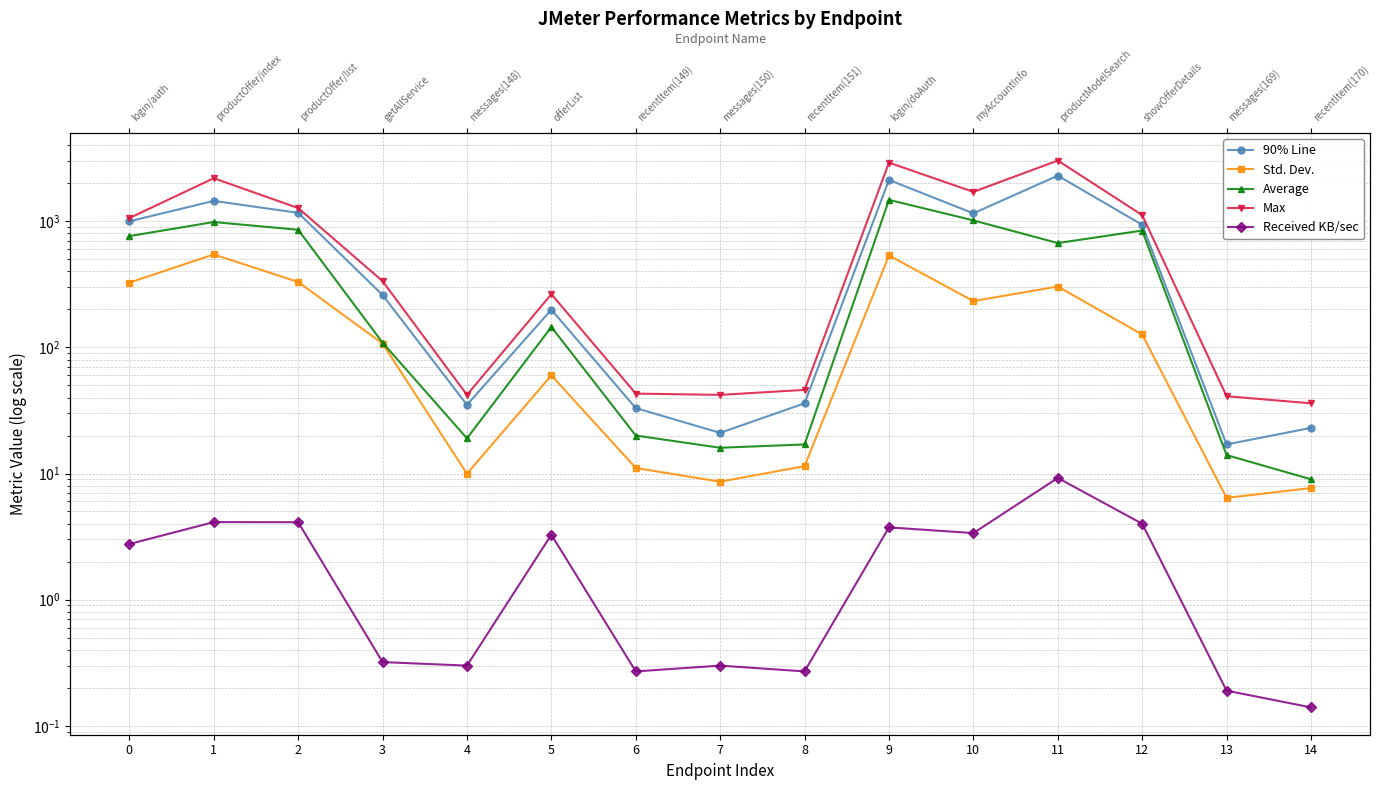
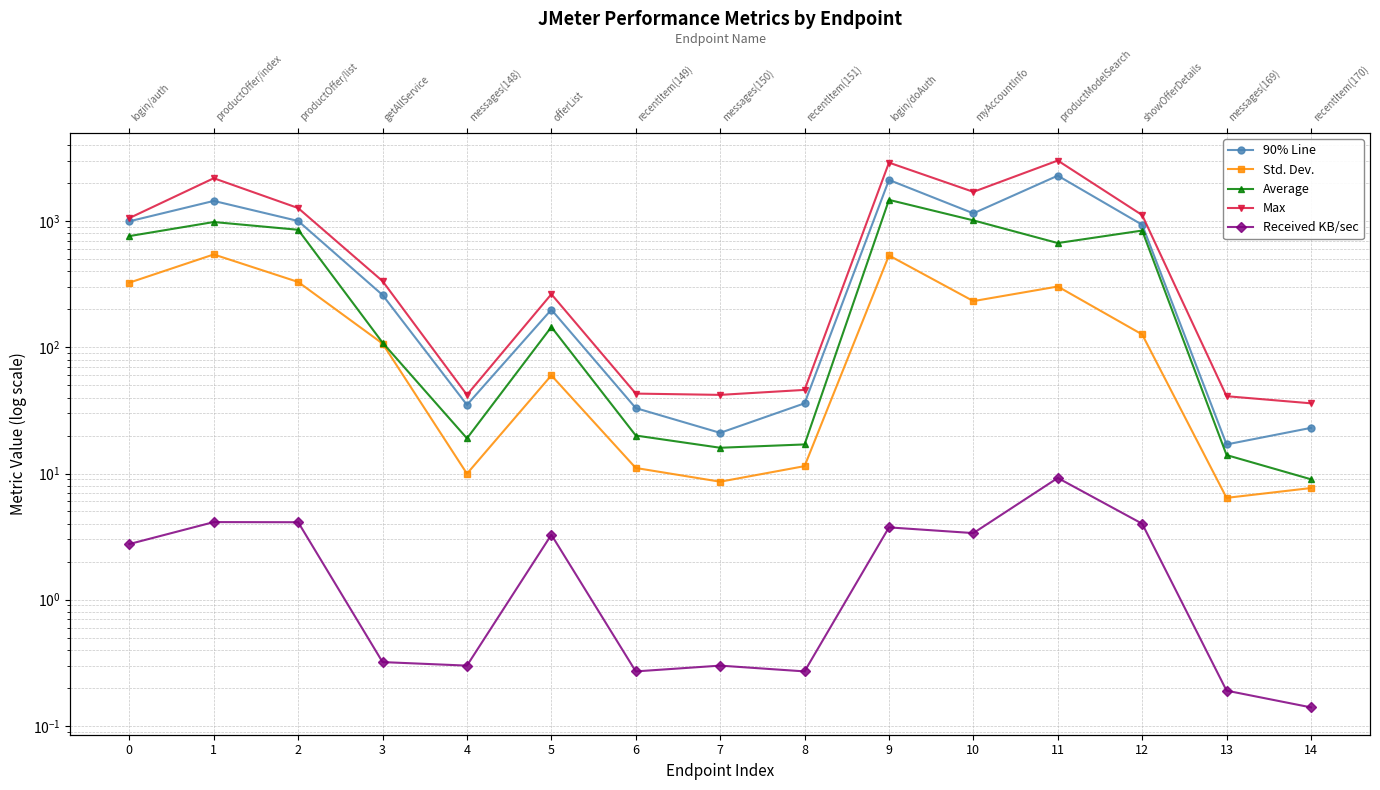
  {
    "90% Line": {
      "0": 1000,
      "1": 1400,
-     "2": 1200,
+     "2": 1000,
      "3": 260,
      "4": 35,
      "5": 200,
      "6": 33,
      "7": 21,
      "8": 36,
      "9": 2100,
      "10": 1200,
      "11": 2300,
      "12": 900,
      "13": 17,
      "14": 23
    },
    "Std. Dev.": {
      "0": 330,
      "1": 550,
      "2": 330,
      "4": 10,
      "5": 60,
      "6": 11,
      "7": 9,
      "8": 11,
      "9": 540,
      "10": 230,
      "11": 300,
      "12": 130,
      "13": 6,
      "14": 8
    },
    "Average": {
      "0": 800,
      "1": 1000,
      "2": 900,
      "4": 19,
      "5": 150,
      "6": 20,
      "7": 16,
      "8": 17,
      "9": 1500,
      "10": 1000,
      "11": 700,
      "12": 800,
      "13": 14,
      "14": 9
    },
    "Max": {
      "0": 1100,
      "1": 2200,
      "2": 1300,
      "3": 340,
      "4": 42,
      "5": 260,
      "6": 43,
      "7": 42,
      "8": 46,
      "9": 2900,
      "10": 1700,
      "11": 3000,
      "12": 1100,
      "13": 41,
      "14": 36
    },
    "Received KB/sec": {
      "0": 2.8,
      "1": 4,
      "2": 4,
      "3": 0.32,
      "4": 0.30,
      "5": 3.3,
      "6": 0.27,
      "7": 0.30,
      "8": 0.27,
      "9": 3.7,
      "10": 3.4,
      "11": 9,
      "12": 4,
      "13": 0.19,
      "14": 0.14
    }
  }
